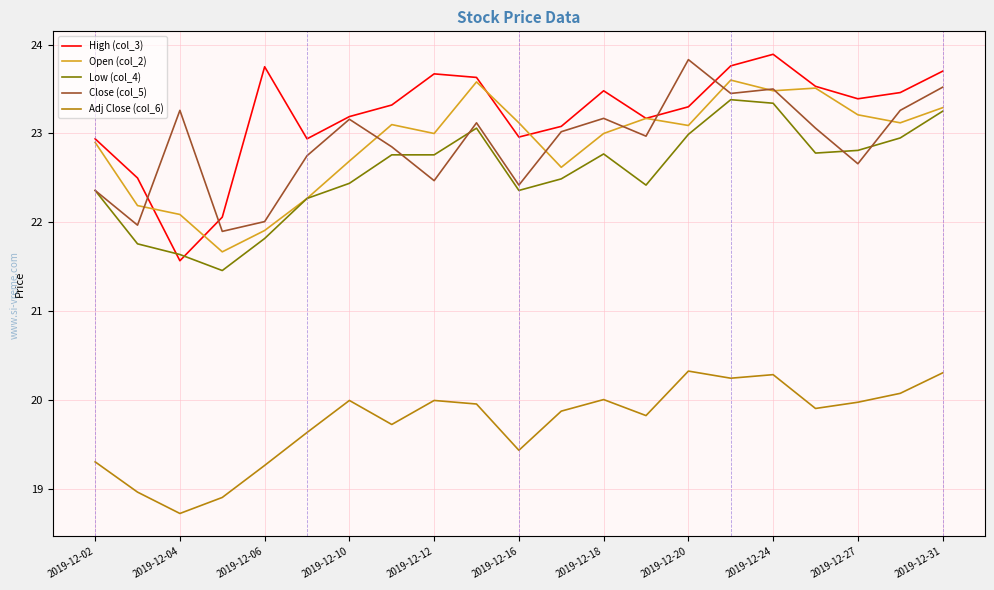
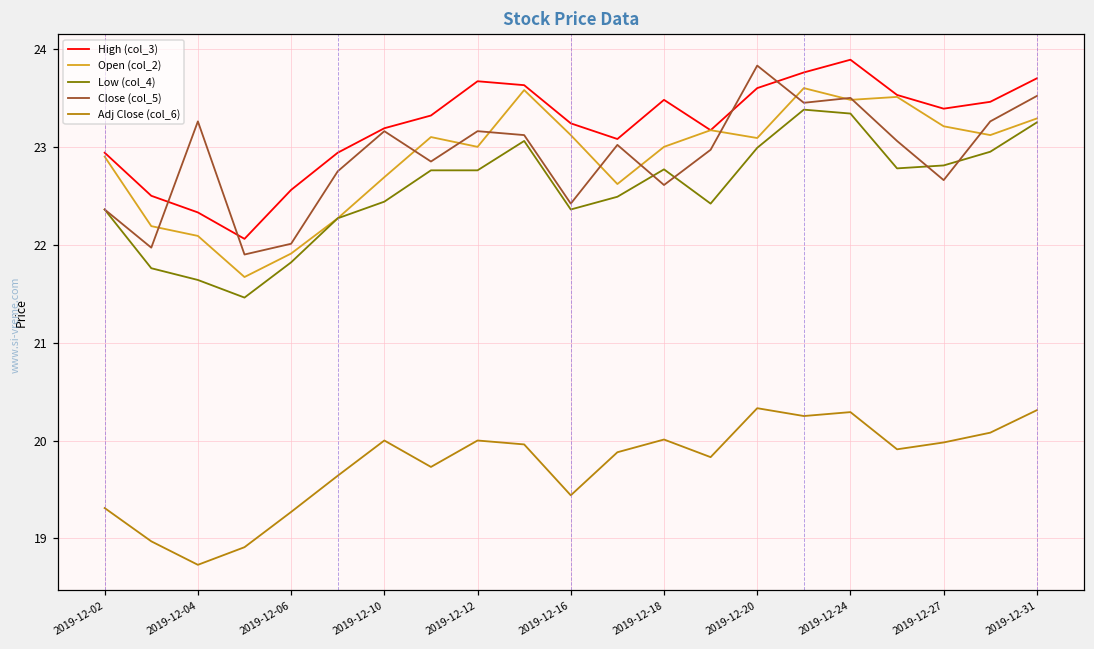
  {
    "High (col_3)": {
      "2019-12-02": 22.9,
-     "2019-12-04": 21.6,
-     "2019-12-06": 23.8,
+     "2019-12-04": 22.3,
+     "2019-12-06": 22.6,
      "2019-12-10": 23.2,
      "2019-12-12": 23.7,
-     "2019-12-16": 23.0,
+     "2019-12-16": 23.2,
      "2019-12-18": 23.5,
-     "2019-12-20": 23.3,
+     "2019-12-20": 23.6,
      "2019-12-24": 23.9,
      "2019-12-27": 23.4,
      "2019-12-31": 23.7
    },
    "Close (col_5)": {
      "2019-12-04": 23.3,
      "2019-12-06": 22.0,
      "2019-12-10": 23.2,
-     "2019-12-12": 22.5,
+     "2019-12-12": 23.2,
      "2019-12-16": 22.4,
-     "2019-12-18": 23.2,
+     "2019-12-18": 22.6,
      "2019-12-20": 23.8,
      "2019-12-27": 22.7,
      "2019-12-31": 23.5
    }
  }
